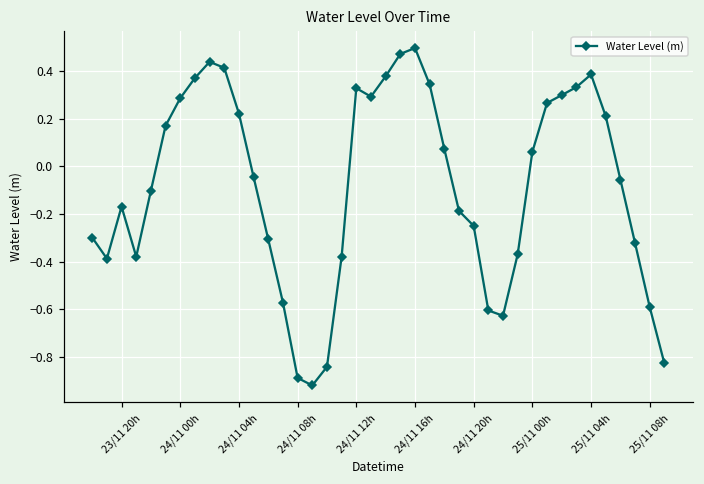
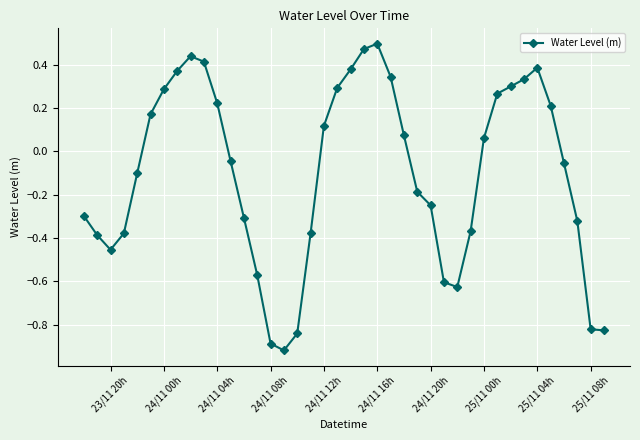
  {
-   "23/11 20h": -0.17,
+   "23/11 20h": -0.45,
    "24/11 00h": 0.29,
    "24/11 04h": 0.22,
    "24/11 08h": -0.89,
-   "24/11 12h": 0.33,
+   "24/11 12h": 0.12,
    "24/11 16h": 0.50,
    "24/11 20h": -0.25,
    "25/11 00h": 0.06,
    "25/11 04h": 0.39,
-   "25/11 08h": -0.59
+   "25/11 08h": -0.82
  }
